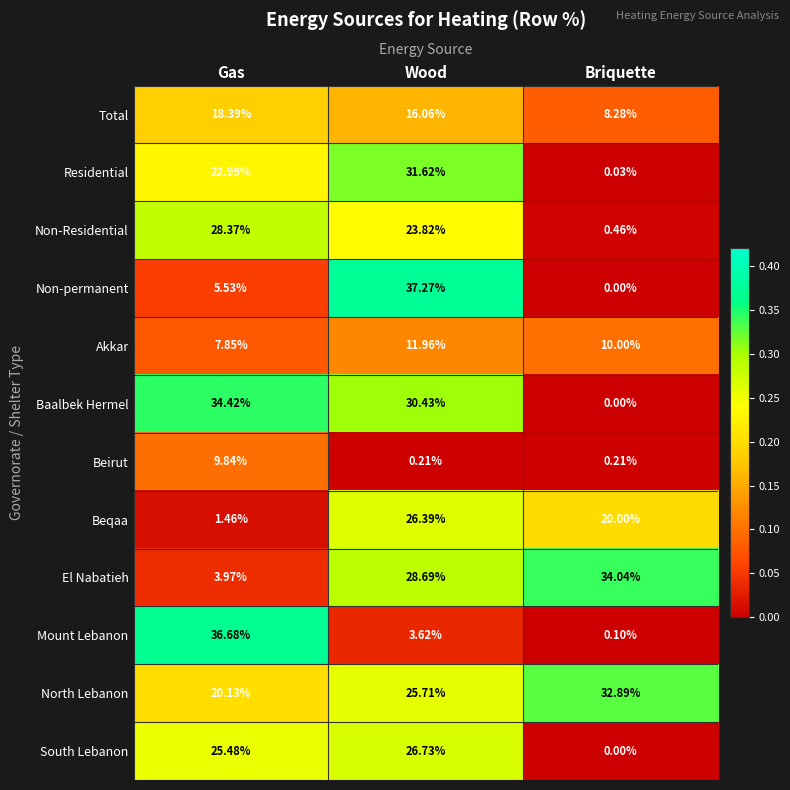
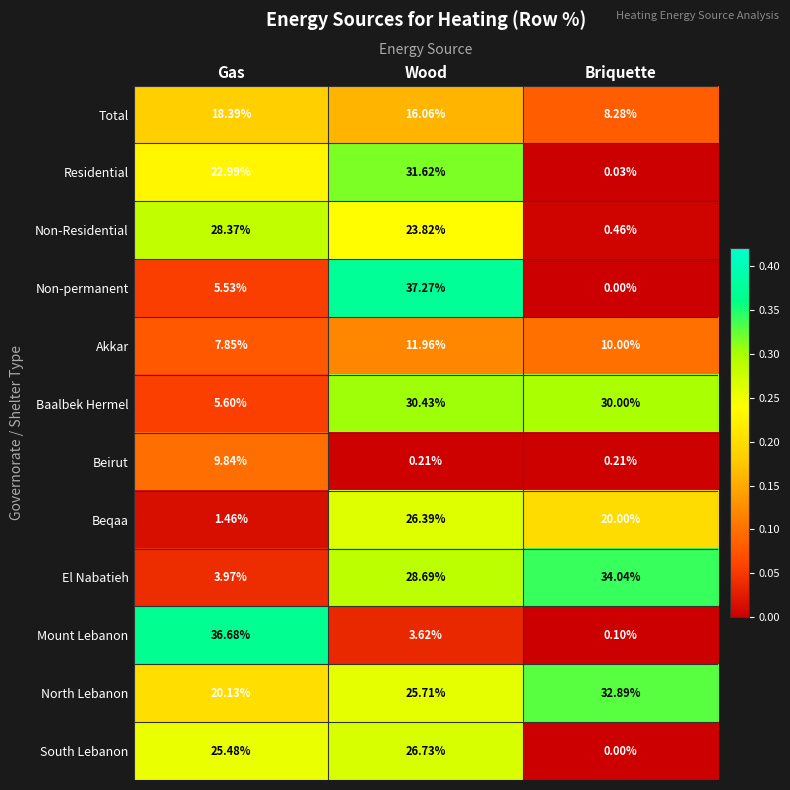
  {
    "Total": {
      "Gas": "18.39%",
      "Wood": "16.06%",
      "Briquette": "8.28%"
    },
    "Residential": {
      "Gas": "22.99%",
      "Wood": "31.62%",
      "Briquette": "0.03%"
    },
    "Non-Residential": {
      "Gas": "28.37%",
      "Wood": "23.82%",
      "Briquette": "0.46%"
    },
    "Non-permanent": {
      "Gas": "5.53%",
      "Wood": "37.27%",
      "Briquette": "0.00%"
    },
    "Akkar": {
      "Gas": "7.85%",
      "Wood": "11.96%",
      "Briquette": "10.00%"
    },
    "Baalbek Hermel": {
-     "Gas": "34.42%",
+     "Gas": "5.60%",
      "Wood": "30.43%",
-     "Briquette": "0.00%"
+     "Briquette": "30.00%"
    },
    "Beirut": {
      "Gas": "9.84%",
      "Wood": "0.21%",
      "Briquette": "0.21%"
    },
    "Beqaa": {
      "Gas": "1.46%",
      "Wood": "26.39%",
      "Briquette": "20.00%"
    },
    "El Nabatieh": {
      "Gas": "3.97%",
      "Wood": "28.69%",
      "Briquette": "34.04%"
    },
    "Mount Lebanon": {
      "Gas": "36.68%",
      "Wood": "3.62%",
      "Briquette": "0.10%"
    },
    "North Lebanon": {
      "Gas": "20.13%",
      "Wood": "25.71%",
      "Briquette": "32.89%"
    },
    "South Lebanon": {
      "Gas": "25.48%",
      "Wood": "26.73%",
      "Briquette": "0.00%"
    }
  }
